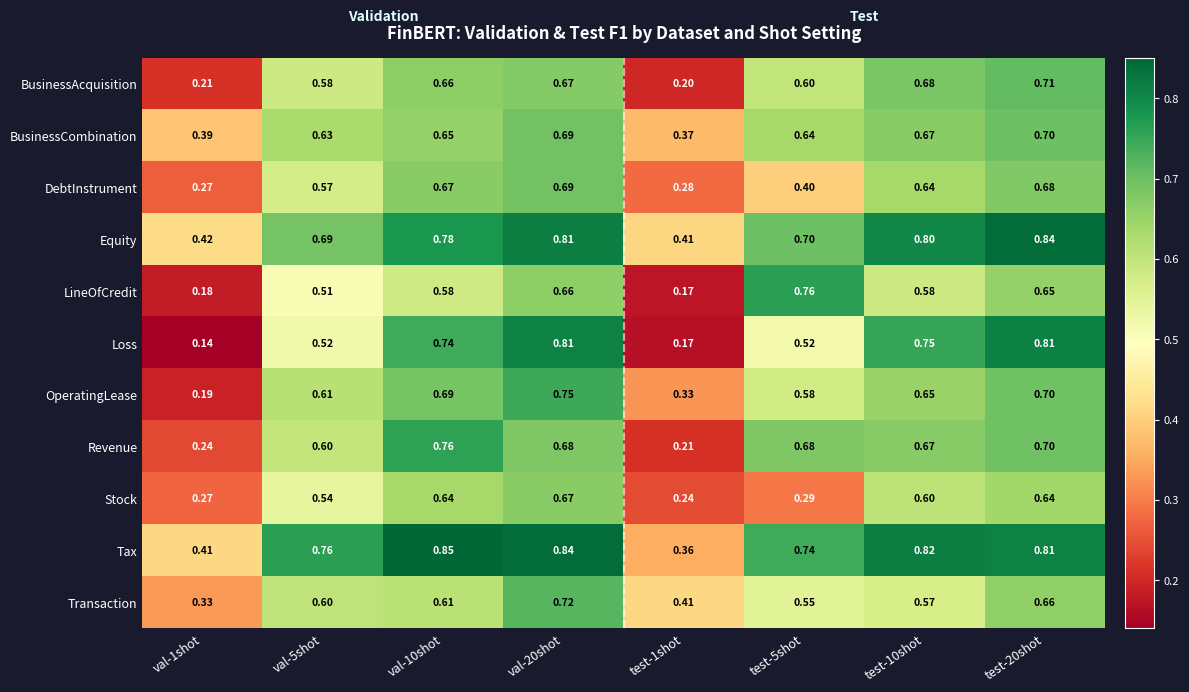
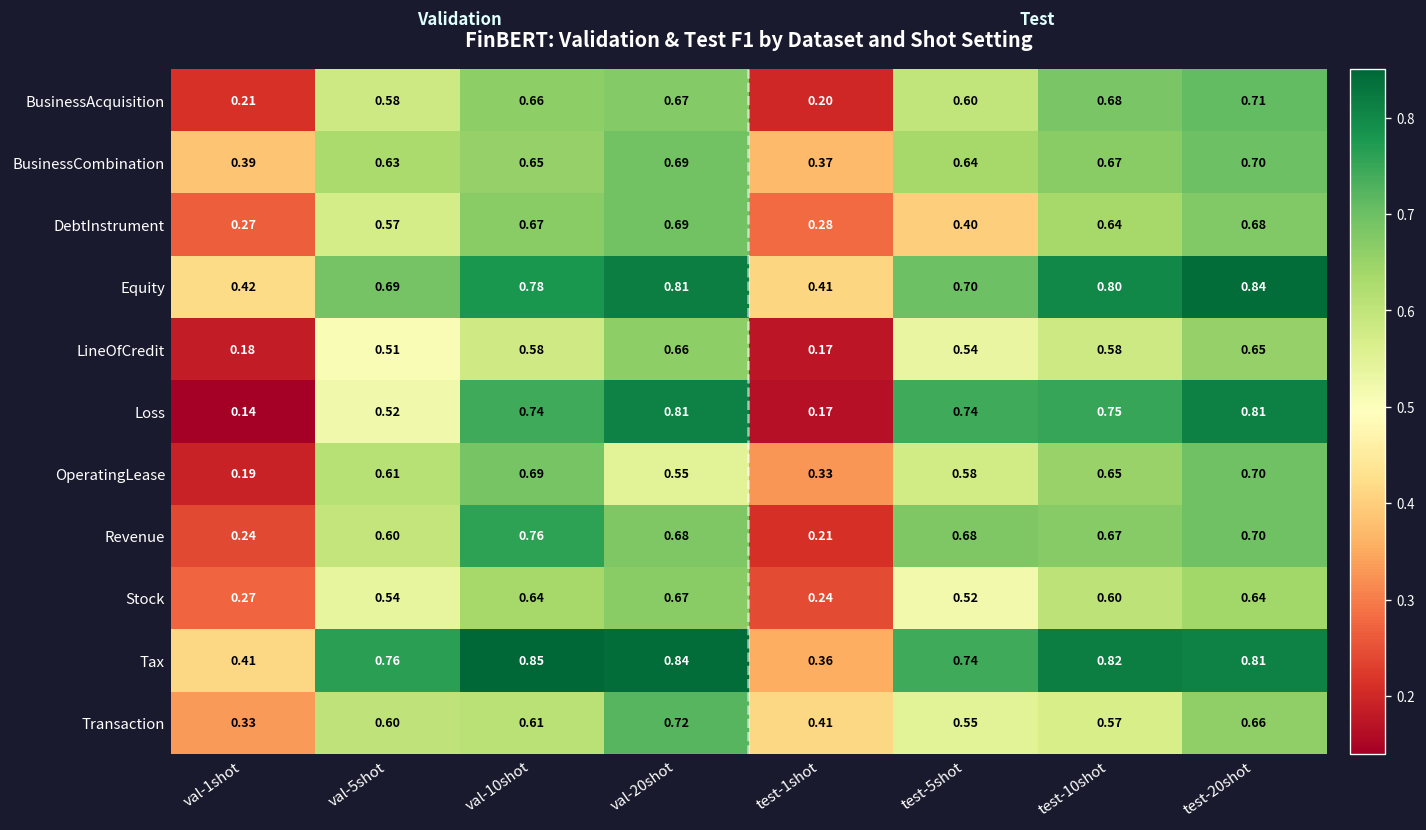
  {
    "BusinessAcquisition": {
      "val-1shot": 0.21,
      "val-5shot": 0.58,
      "val-10shot": 0.66,
      "val-20shot": 0.67,
      "test-1shot": 0.20,
      "test-5shot": 0.60,
      "test-10shot": 0.68,
      "test-20shot": 0.71
    },
    "BusinessCombination": {
      "val-1shot": 0.39,
      "val-5shot": 0.63,
      "val-10shot": 0.65,
      "val-20shot": 0.69,
      "test-1shot": 0.37,
      "test-5shot": 0.64,
      "test-10shot": 0.67,
      "test-20shot": 0.70
    },
    "DebtInstrument": {
      "val-1shot": 0.27,
      "val-5shot": 0.57,
      "val-10shot": 0.67,
      "val-20shot": 0.69,
      "test-1shot": 0.28,
      "test-5shot": 0.40,
      "test-10shot": 0.64,
      "test-20shot": 0.68
    },
    "Equity": {
      "val-1shot": 0.42,
      "val-5shot": 0.69,
      "val-10shot": 0.78,
      "val-20shot": 0.81,
      "test-1shot": 0.41,
      "test-5shot": 0.70,
      "test-10shot": 0.80,
      "test-20shot": 0.84
    },
    "LineOfCredit": {
      "val-1shot": 0.18,
      "val-5shot": 0.51,
      "val-10shot": 0.58,
      "val-20shot": 0.66,
      "test-1shot": 0.17,
-     "test-5shot": 0.76,
+     "test-5shot": 0.54,
      "test-10shot": 0.58,
      "test-20shot": 0.65
    },
    "Loss": {
      "val-1shot": 0.14,
      "val-5shot": 0.52,
      "val-10shot": 0.74,
      "val-20shot": 0.81,
      "test-1shot": 0.17,
-     "test-5shot": 0.52,
+     "test-5shot": 0.74,
      "test-10shot": 0.75,
      "test-20shot": 0.81
    },
    "OperatingLease": {
      "val-1shot": 0.19,
      "val-5shot": 0.61,
      "val-10shot": 0.69,
-     "val-20shot": 0.75,
+     "val-20shot": 0.55,
      "test-1shot": 0.33,
      "test-5shot": 0.58,
      "test-10shot": 0.65,
      "test-20shot": 0.70
    },
    "Revenue": {
      "val-1shot": 0.24,
      "val-5shot": 0.60,
      "val-10shot": 0.76,
      "val-20shot": 0.68,
      "test-1shot": 0.21,
      "test-5shot": 0.68,
      "test-10shot": 0.67,
      "test-20shot": 0.70
    },
    "Stock": {
      "val-1shot": 0.27,
      "val-5shot": 0.54,
      "val-10shot": 0.64,
      "val-20shot": 0.67,
      "test-1shot": 0.24,
-     "test-5shot": 0.29,
+     "test-5shot": 0.52,
      "test-10shot": 0.60,
      "test-20shot": 0.64
    },
    "Tax": {
      "val-1shot": 0.41,
      "val-5shot": 0.76,
      "val-10shot": 0.85,
      "val-20shot": 0.84,
      "test-1shot": 0.36,
      "test-5shot": 0.74,
      "test-10shot": 0.82,
      "test-20shot": 0.81
    },
    "Transaction": {
      "val-1shot": 0.33,
      "val-5shot": 0.60,
      "val-10shot": 0.61,
      "val-20shot": 0.72,
      "test-1shot": 0.41,
      "test-5shot": 0.55,
      "test-10shot": 0.57,
      "test-20shot": 0.66
    }
  }
